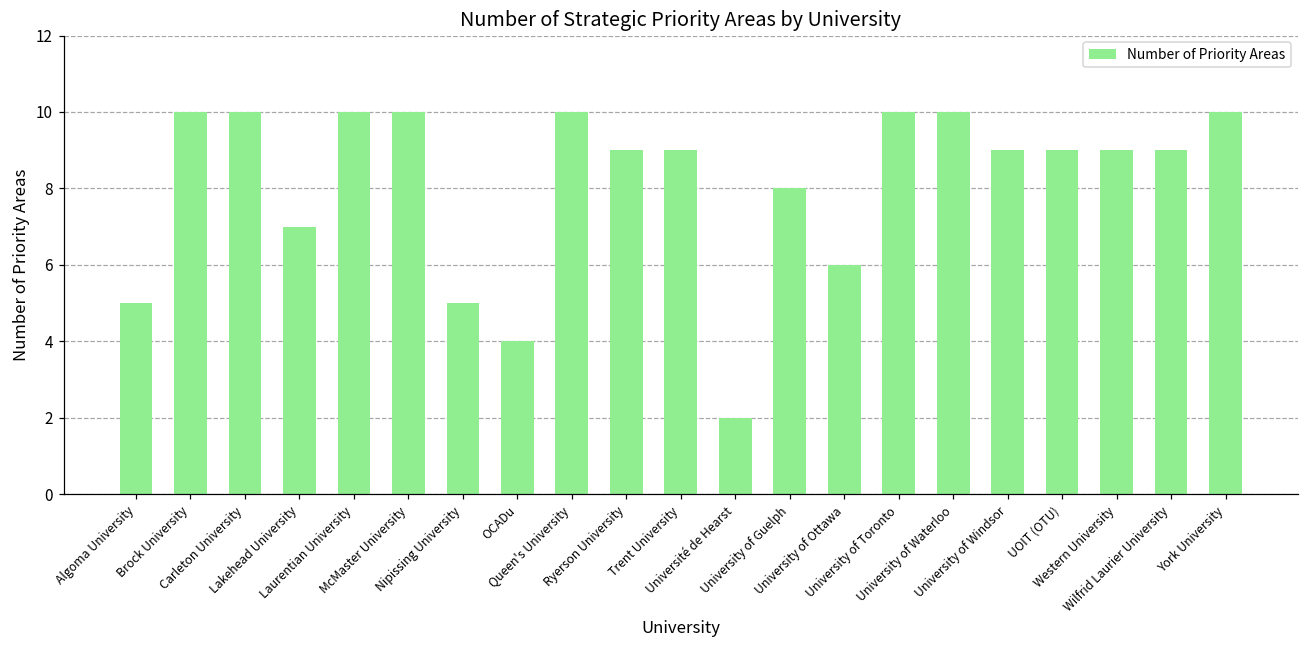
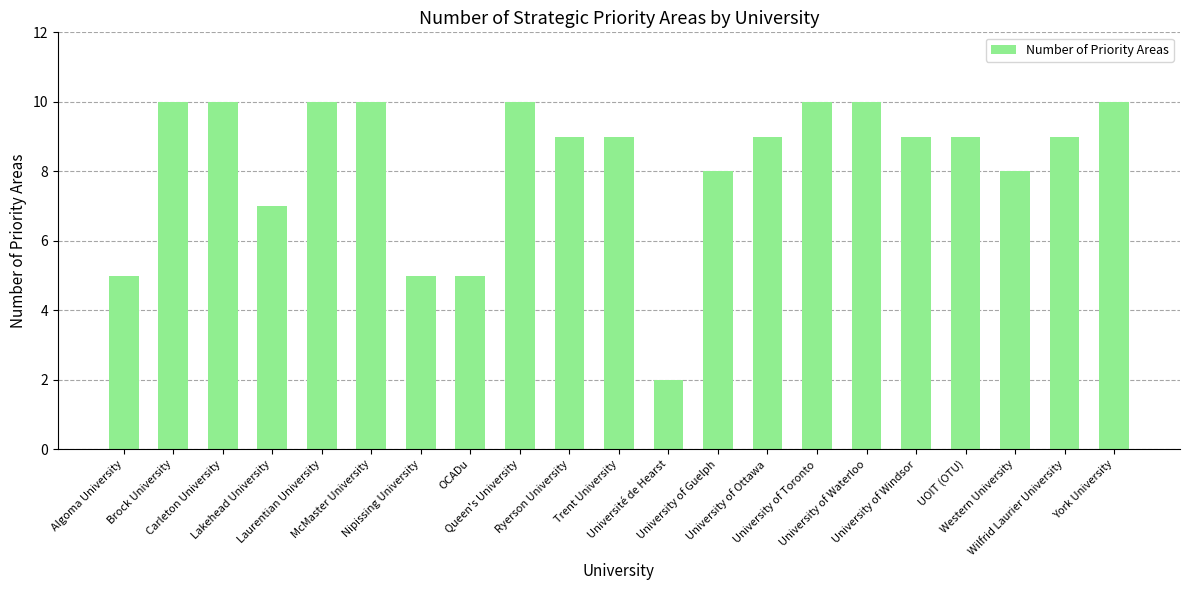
  {
    "Algoma University": 5,
    "Brock University": 10,
    "Carleton University": 10,
    "Lakehead University": 7,
    "Laurentian University": 10,
    "McMaster University": 10,
    "Nipissing University": 5,
-   "OCADu": 4,
+   "OCADu": 5,
    "Queen's University": 10,
    "Ryerson University": 9,
    "Trent University": 9,
    "Université de Hearst": 2,
    "University of Guelph": 8,
-   "University of Ottawa": 6,
+   "University of Ottawa": 9,
    "University of Toronto": 10,
    "University of Waterloo": 10,
    "University of Windsor": 9,
    "UOIT (OTU)": 9,
-   "Western University": 9,
+   "Western University": 8,
    "Wilfrid Laurier University": 9,
    "York University": 10
  }
